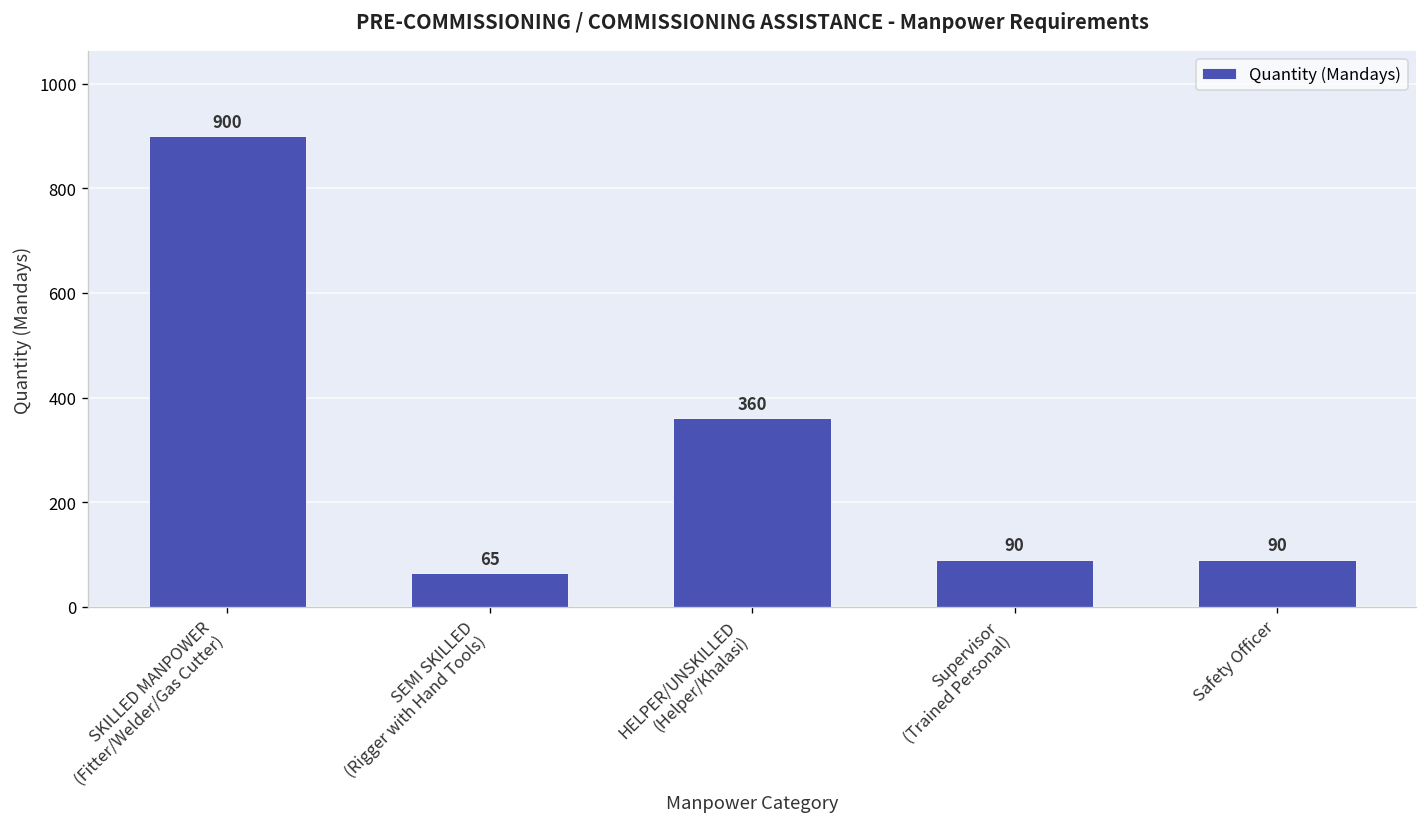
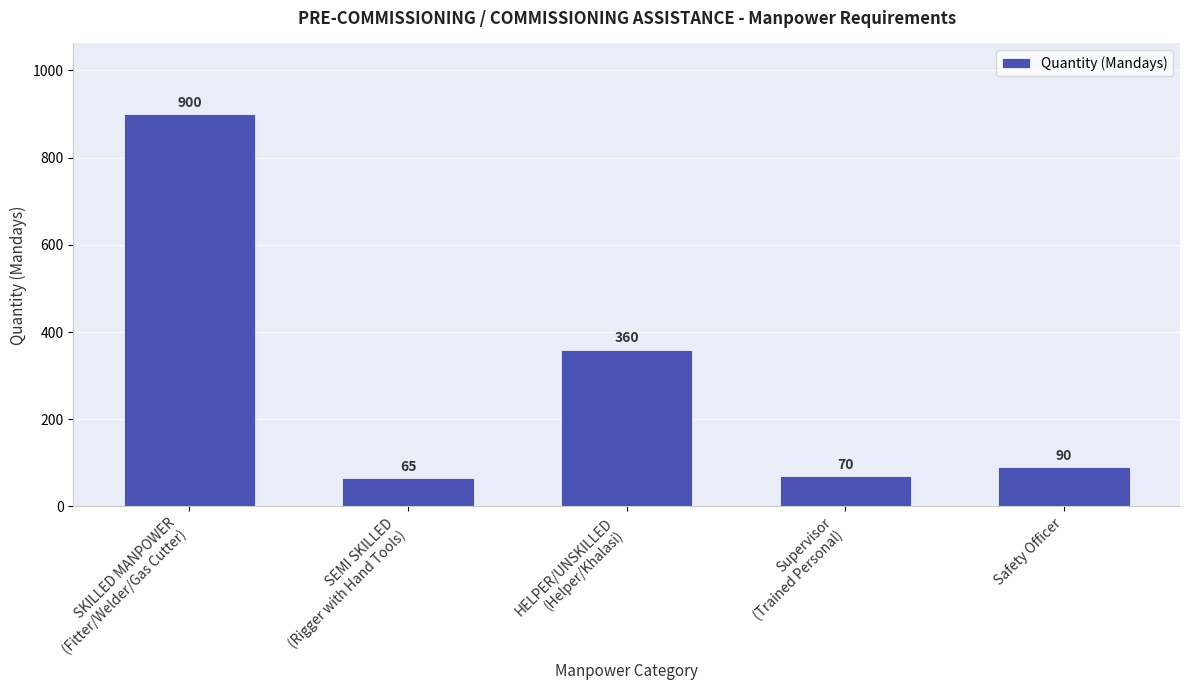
  {
    "SKILLED MANPOWER (Fitter/Welder/Gas Cutter)": 900,
    "SEMI SKILLED (Rigger with Hand Tools)": 65,
    "HELPER/UNSKILLED (Helper/Khalasi)": 360,
-   "Supervisor (Trained Personal)": 90,
+   "Supervisor (Trained Personal)": 70,
    "Safety Officer": 90
  }
